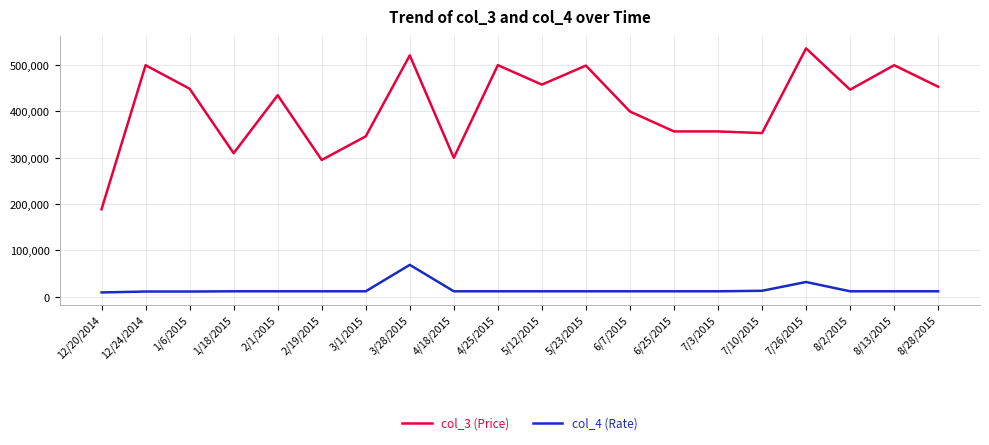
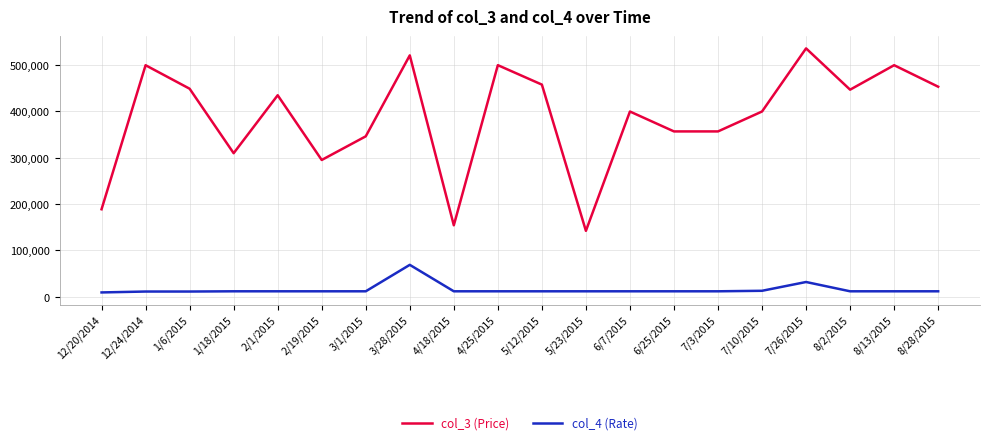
  {
    "col_3 (Price)": {
      "12/20/2014": "190,000",
      "12/24/2014": "500,000",
      "1/6/2015": "450,000",
      "1/18/2015": "310,000",
      "2/1/2015": "440,000",
      "2/19/2015": "300,000",
      "3/1/2015": "350,000",
      "3/28/2015": "520,000",
-     "4/18/2015": "300,000",
+     "4/18/2015": "150,000",
      "4/25/2015": "500,000",
      "5/12/2015": "460,000",
-     "5/23/2015": "500,000",
+     "5/23/2015": "140,000",
      "6/7/2015": "400,000",
      "6/25/2015": "360,000",
      "7/3/2015": "360,000",
-     "7/10/2015": "350,000",
+     "7/10/2015": "400,000",
      "7/26/2015": "540,000",
      "8/2/2015": "450,000",
      "8/13/2015": "500,000",
      "8/28/2015": "450,000"
    },
    "col_4 (Rate)": {
      "12/20/2014": "10,000",
      "12/24/2014": "10,000",
      "1/6/2015": "10,000",
      "1/18/2015": "10,000",
      "2/1/2015": "10,000",
      "2/19/2015": "10,000",
      "3/1/2015": "10,000",
      "3/28/2015": "70,000",
      "4/18/2015": "10,000",
      "4/25/2015": "10,000",
      "5/12/2015": "10,000",
      "5/23/2015": "10,000",
      "6/7/2015": "10,000",
      "6/25/2015": "10,000",
      "7/3/2015": "10,000",
      "7/10/2015": "10,000",
      "7/26/2015": "30,000",
      "8/2/2015": "10,000",
      "8/13/2015": "10,000",
      "8/28/2015": "10,000"
    }
  }
